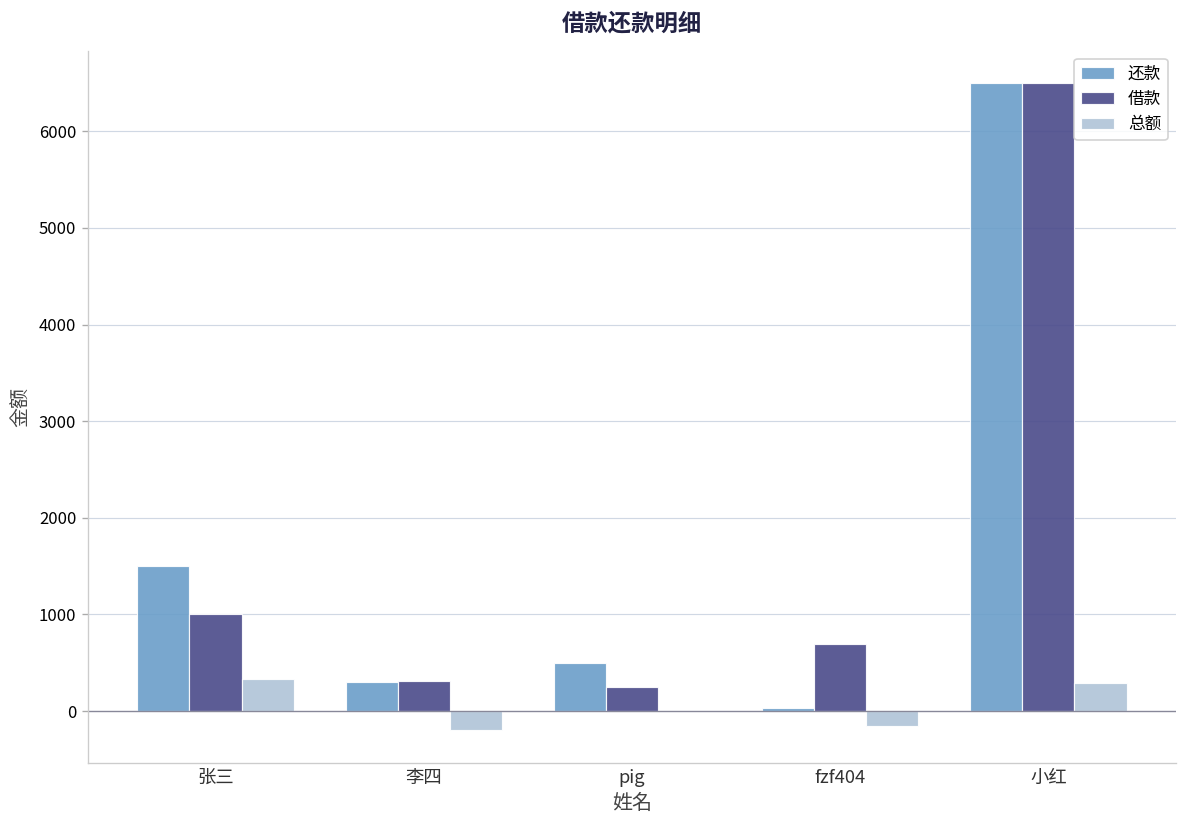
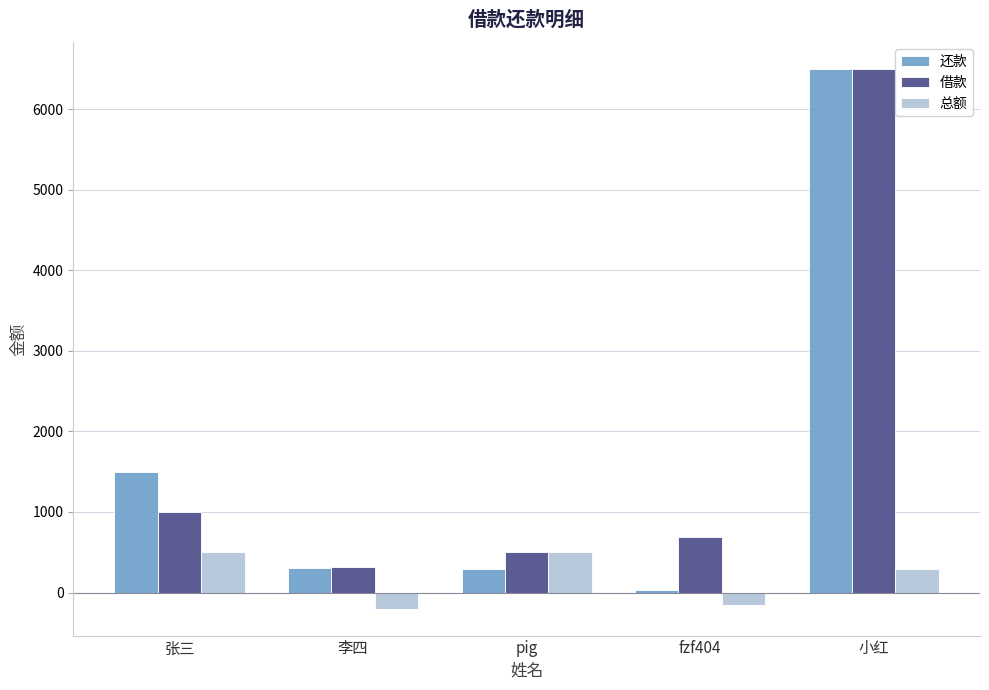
  {
    "还款": {
      "张三": 1500,
      "李四": 300,
-     "pig": 500,
+     "pig": 300,
      "小红": 6500
    },
    "借款": {
      "张三": 1000,
      "李四": 300,
-     "pig": 200,
+     "pig": 500,
      "fzf404": 700,
      "小红": 6500
    },
    "总额": {
-     "张三": 300,
+     "张三": 500,
      "李四": -200,
-     "pig": 0,
+     "pig": 500,
      "fzf404": -200,
      "小红": 300
    }
  }
